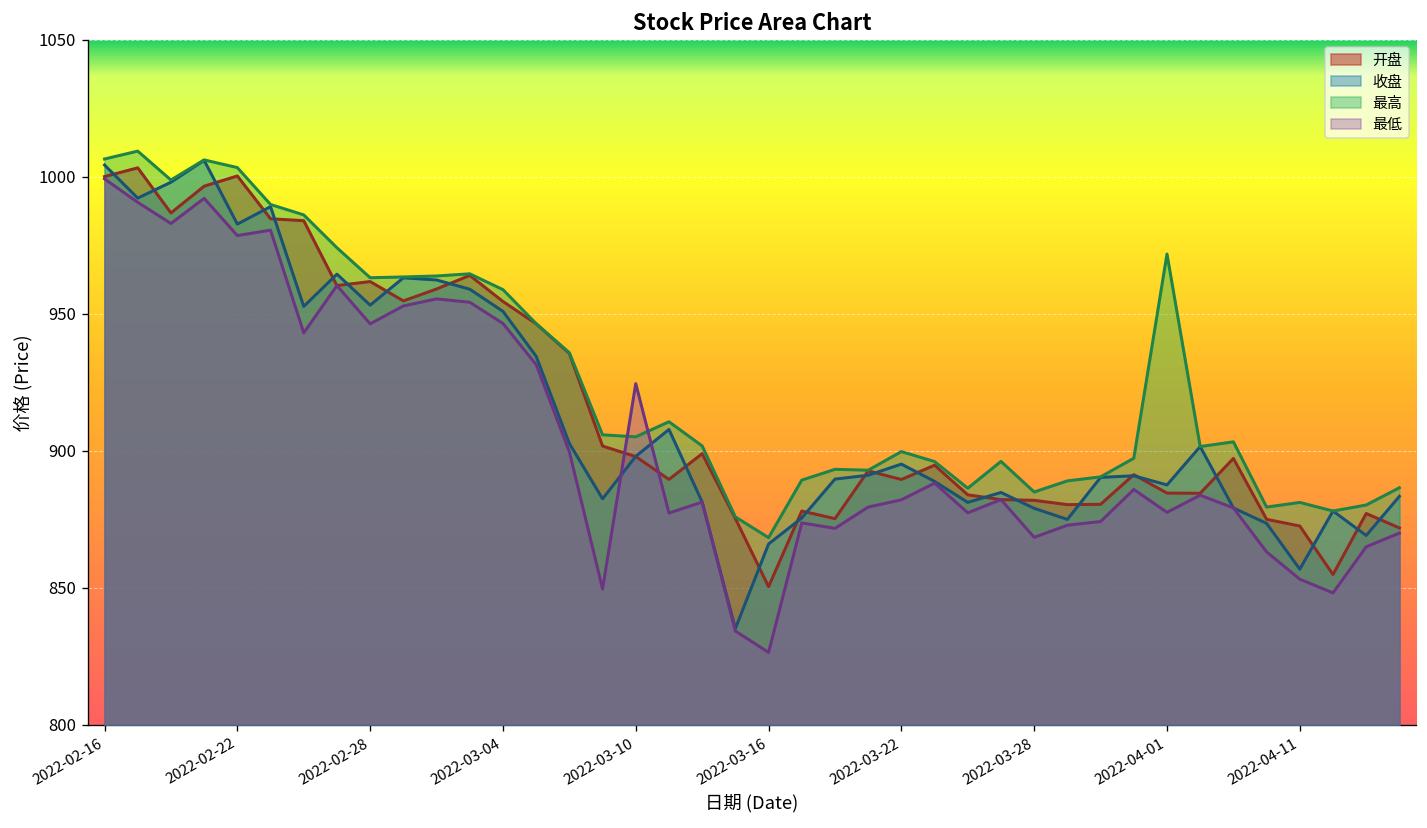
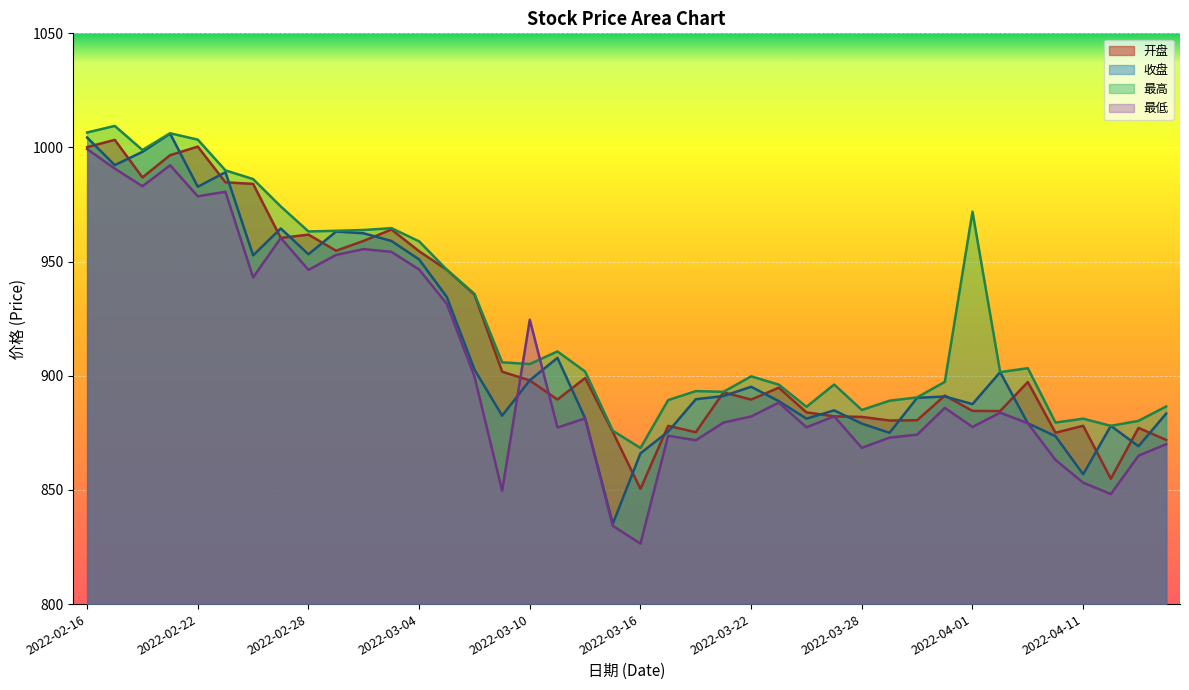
  {
    "开盘": {
      "2022-02-22": 1000,
      "2022-02-28": 962,
      "2022-03-04": 955,
      "2022-03-16": 850,
      "2022-03-22": 890,
      "2022-03-28": 882,
      "2022-04-01": 885,
-     "2022-04-11": 873
+     "2022-04-11": 878
    },
    "收盘": {
      "2022-02-16": 1004,
      "2022-02-22": 983,
      "2022-02-28": 953,
      "2022-03-04": 951,
      "2022-03-16": 866,
      "2022-03-22": 895,
      "2022-03-28": 879,
      "2022-04-01": 888,
      "2022-04-11": 857
    },
    "最高": {
      "2022-02-16": 1007,
      "2022-02-22": 1003,
      "2022-02-28": 963,
      "2022-03-04": 959,
      "2022-03-10": 905,
      "2022-03-16": 868,
      "2022-03-22": 900,
      "2022-03-28": 885,
      "2022-04-01": 972,
      "2022-04-11": 881
    },
    "最低": {
      "2022-02-22": 979,
      "2022-02-28": 946,
      "2022-03-04": 947,
      "2022-03-10": 925,
      "2022-03-16": 826,
      "2022-03-22": 882,
      "2022-03-28": 868,
      "2022-04-01": 878,
      "2022-04-11": 853
    }
  }
